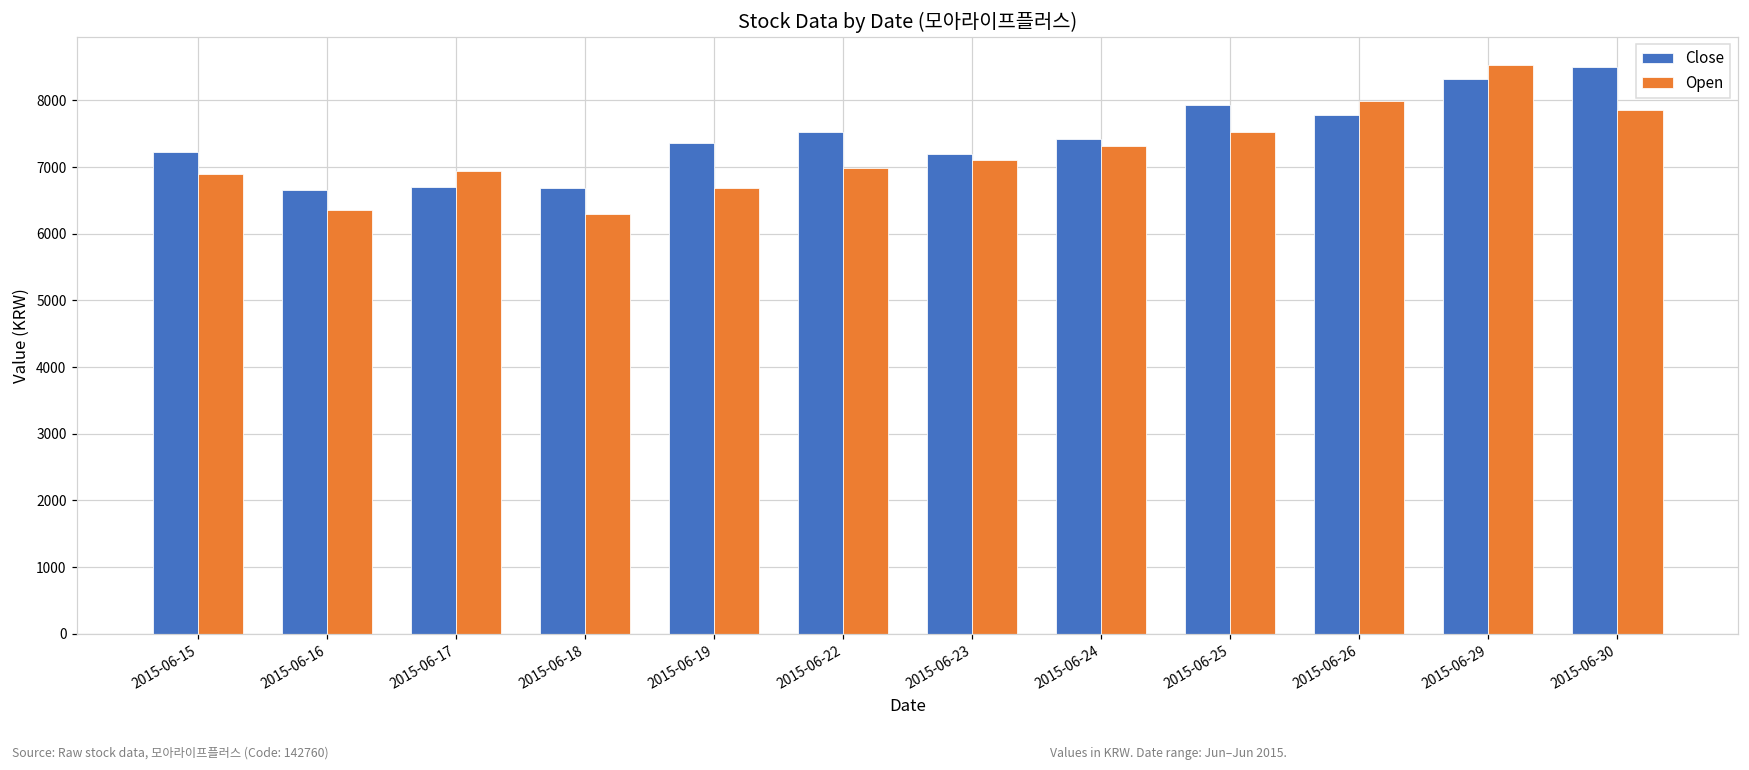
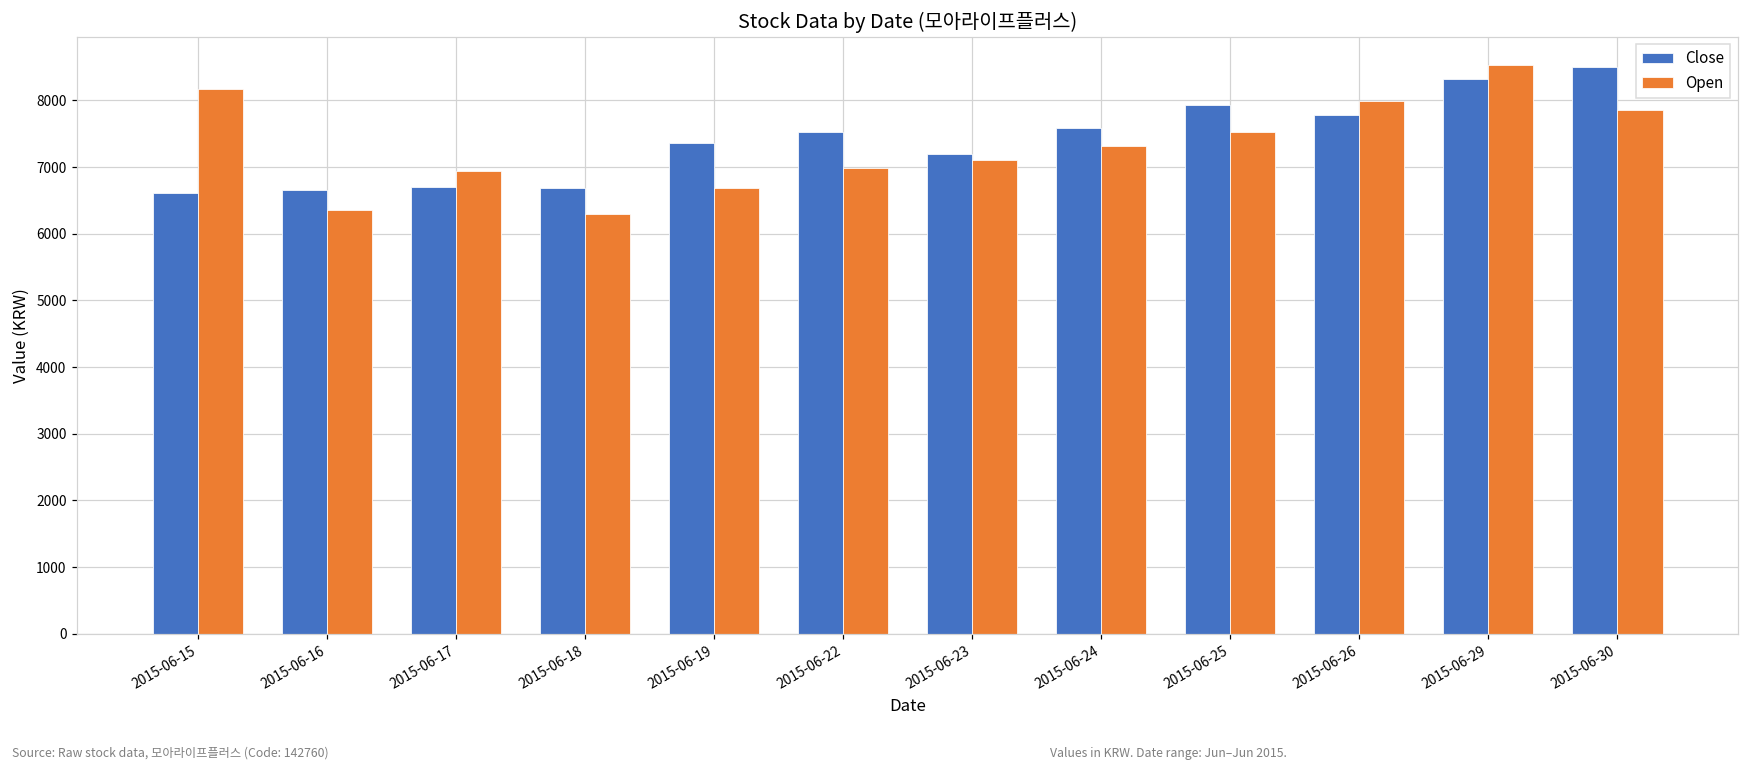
  {
    "Close": {
-     "2015-06-15": 7200,
+     "2015-06-15": 6600,
      "2015-06-16": 6700,
      "2015-06-17": 6700,
      "2015-06-18": 6700,
      "2015-06-19": 7400,
      "2015-06-22": 7500,
      "2015-06-23": 7200,
-     "2015-06-24": 7400,
+     "2015-06-24": 7600,
      "2015-06-25": 7900,
      "2015-06-26": 7800,
      "2015-06-29": 8300,
      "2015-06-30": 8500
    },
    "Open": {
-     "2015-06-15": 6900,
+     "2015-06-15": 8200,
      "2015-06-16": 6400,
      "2015-06-17": 6900,
      "2015-06-18": 6300,
      "2015-06-19": 6700,
      "2015-06-22": 7000,
      "2015-06-23": 7100,
      "2015-06-24": 7300,
      "2015-06-25": 7500,
      "2015-06-26": 8000,
      "2015-06-29": 8500,
      "2015-06-30": 7900
    }
  }
